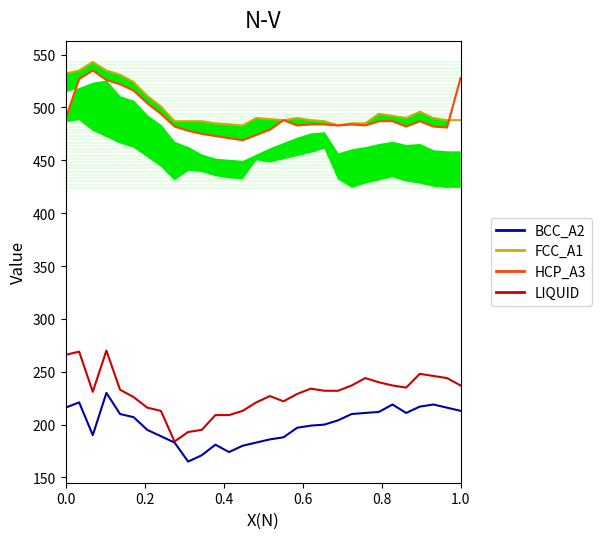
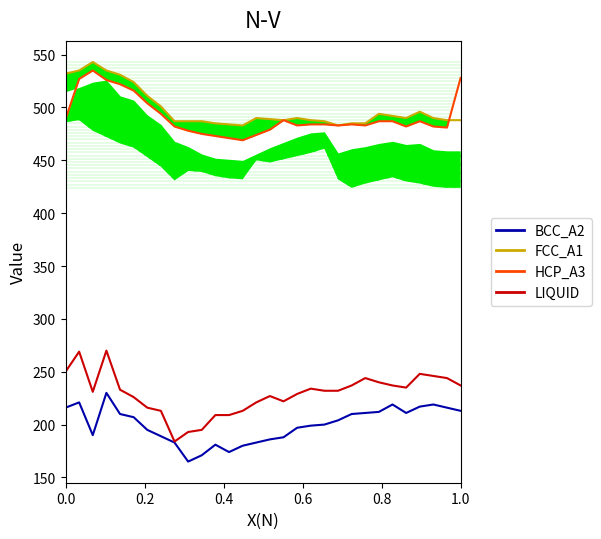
  {
    "BCC_A2": {
      "0.0": 216,
      "1.0": 213
    },
    "HCP_A3": {
      "0.0": 489
    },
    "LIQUID": {
-     "0.0": 266,
+     "0.0": 250,
      "1.0": 237
    }
  }
